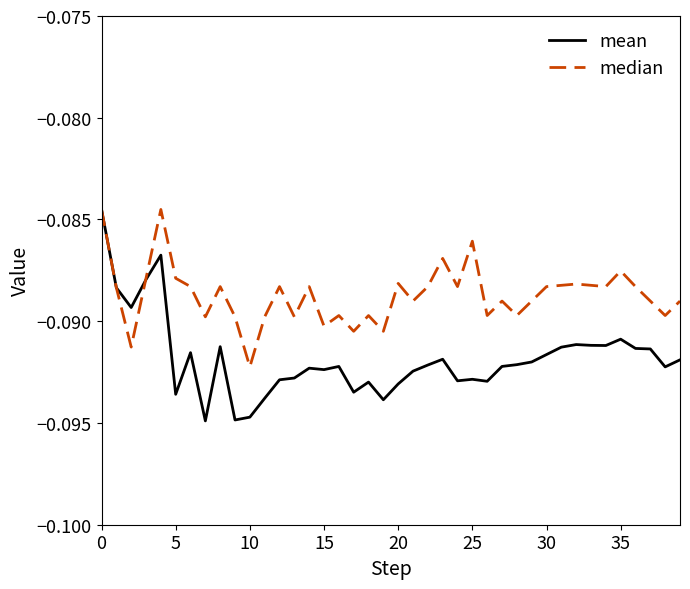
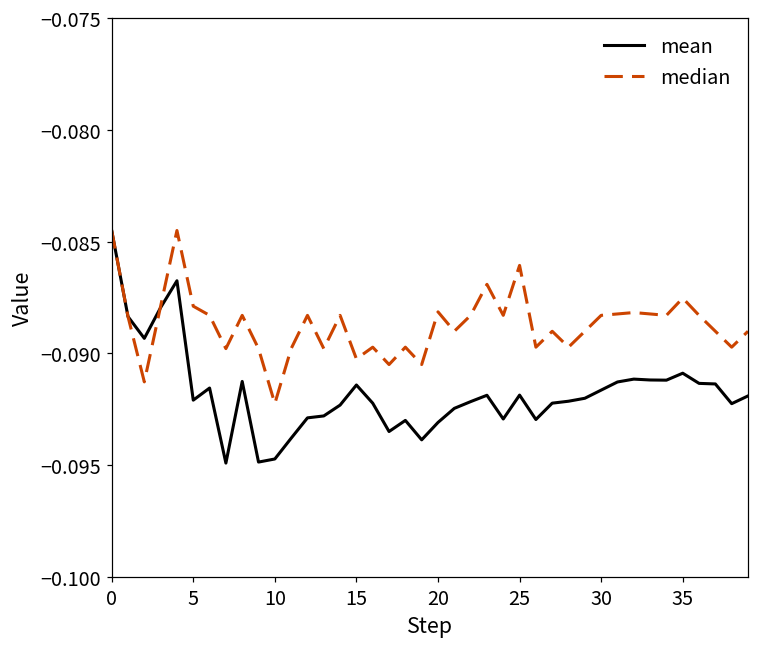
  {
    "mean": {
-     "5": -0.0936,
+     "5": -0.0921,
      "10": -0.0947,
-     "15": -0.0924,
+     "15": -0.0914,
      "20": -0.0931,
-     "25": -0.0929,
+     "25": -0.0919,
      "30": -0.0916,
      "35": -0.0909
    },
    "median": {
      "5": -0.0879,
      "10": -0.0922,
      "15": -0.0902,
      "20": -0.0881,
      "25": -0.0861,
      "30": -0.0883,
      "35": -0.0875
    }
  }
